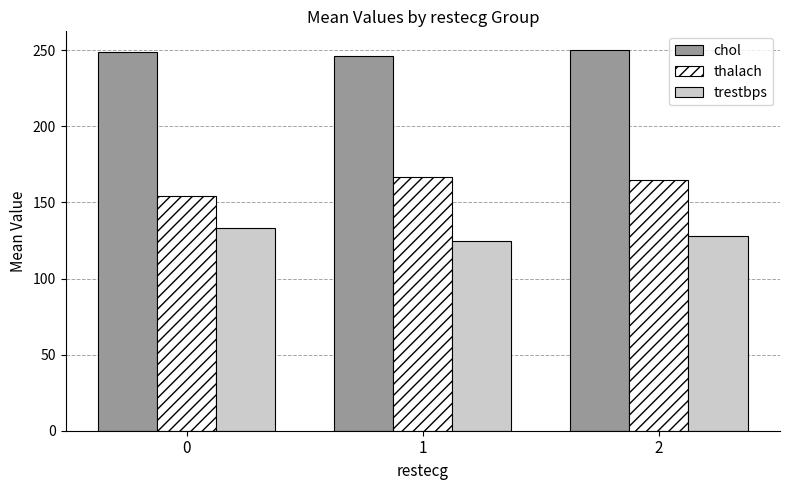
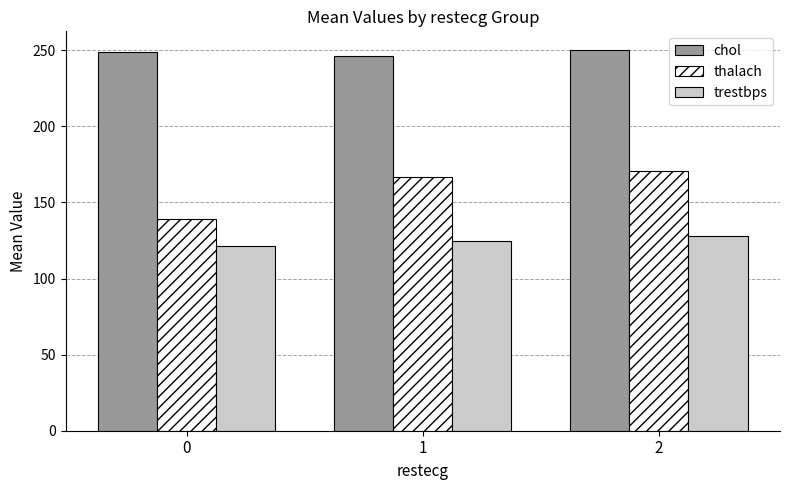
  {
    "chol": {
      "0": 249,
      "1": 247,
      "2": 250
    },
    "thalach": {
-     "0": 154,
+     "0": 139,
      "1": 167,
-     "2": 165
+     "2": 171
    },
    "trestbps": {
-     "0": 133,
+     "0": 122,
      "1": 125,
      "2": 128
    }
  }
